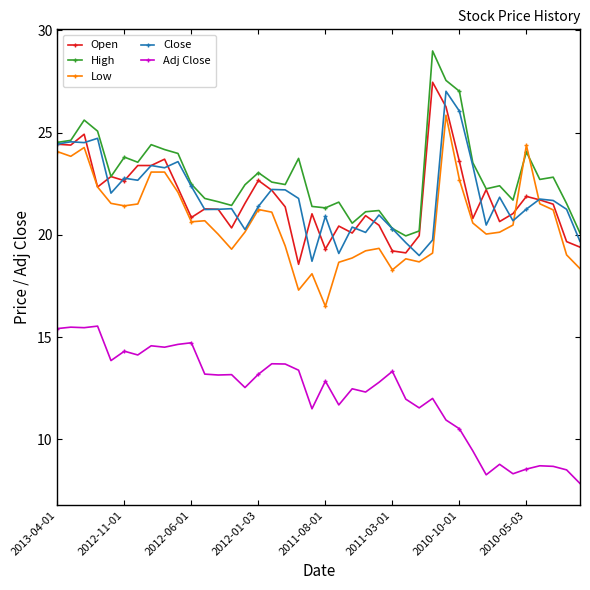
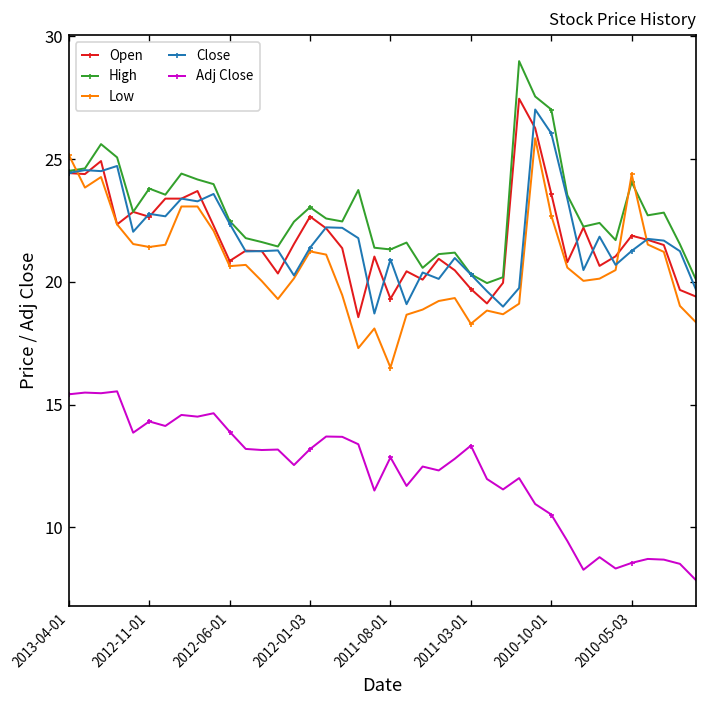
  {
    "Open": {
      "2012-06-01": 20.8,
      "2012-01-03": 22.7,
      "2011-08-01": 19.3,
-     "2011-03-01": 19.2,
+     "2011-03-01": 19.7,
      "2010-10-01": 23.6,
      "2010-05-03": 21.9
    },
    "High": {
      "2012-11-01": 23.8,
      "2012-01-03": 23.0,
      "2011-08-01": 21.3,
      "2010-10-01": 27.0,
      "2010-05-03": 24.1
    },
    "Low": {
-     "2013-04-01": 24.1,
+     "2013-04-01": 25.2,
      "2012-11-01": 21.4,
      "2012-06-01": 20.6,
      "2012-01-03": 21.2,
      "2011-08-01": 16.5,
      "2011-03-01": 18.3,
      "2010-10-01": 22.7,
      "2010-05-03": 24.4
    },
    "Close": {
      "2012-01-03": 21.4,
      "2011-08-01": 20.9,
      "2010-10-01": 26.1,
      "2010-05-03": 21.3
    },
    "Adj Close": {
      "2013-04-01": 15.4,
      "2012-11-01": 14.3,
-     "2012-06-01": 14.7,
+     "2012-06-01": 13.9,
      "2012-01-03": 13.2,
      "2011-08-01": 12.9,
      "2011-03-01": 13.3,
      "2010-10-01": 10.5,
      "2010-05-03": 8.6
    }
  }
